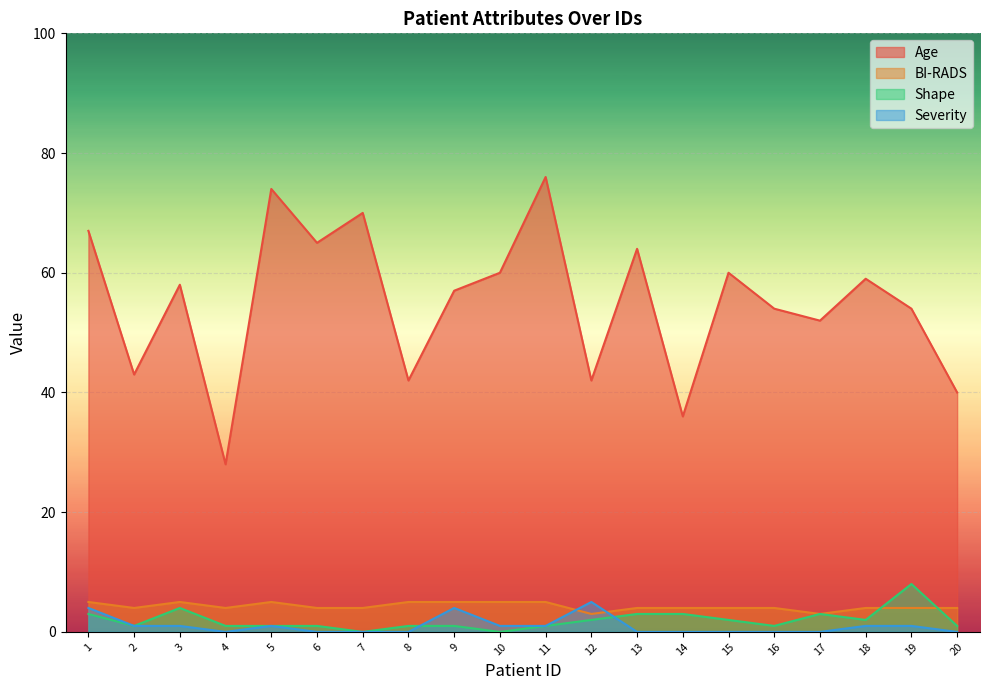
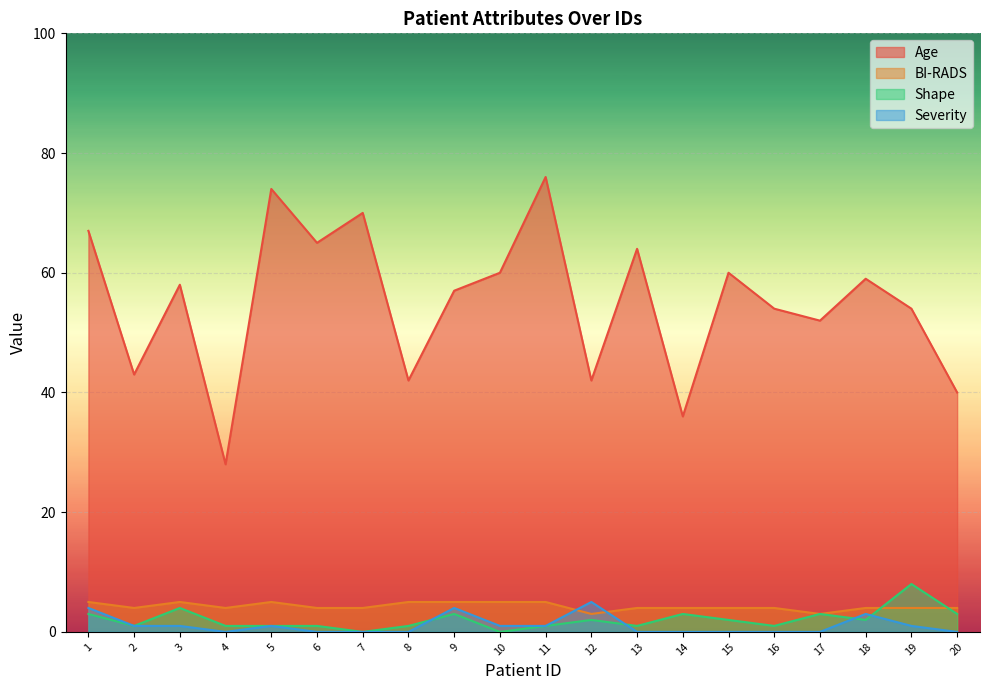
  {
    "Shape": {
      "1": 3,
      "3": 4,
      "4": 1,
      "6": 1,
      "8": 1,
-     "9": 1,
+     "9": 3,
      "10": 0,
      "12": 2,
-     "13": 3,
+     "13": 1,
      "14": 3,
      "15": 2,
      "16": 1,
      "18": 2,
      "19": 8,
-     "20": 1
+     "20": 3
    },
    "Severity": {
      "1": 4,
      "3": 1,
      "4": 0,
      "6": 0,
      "8": 0,
      "9": 4,
      "10": 1,
      "12": 5,
      "13": 0,
      "14": 0,
      "15": 0,
      "16": 0,
      "17": 0,
-     "18": 1,
+     "18": 3,
      "19": 1,
      "20": 0
    }
  }
